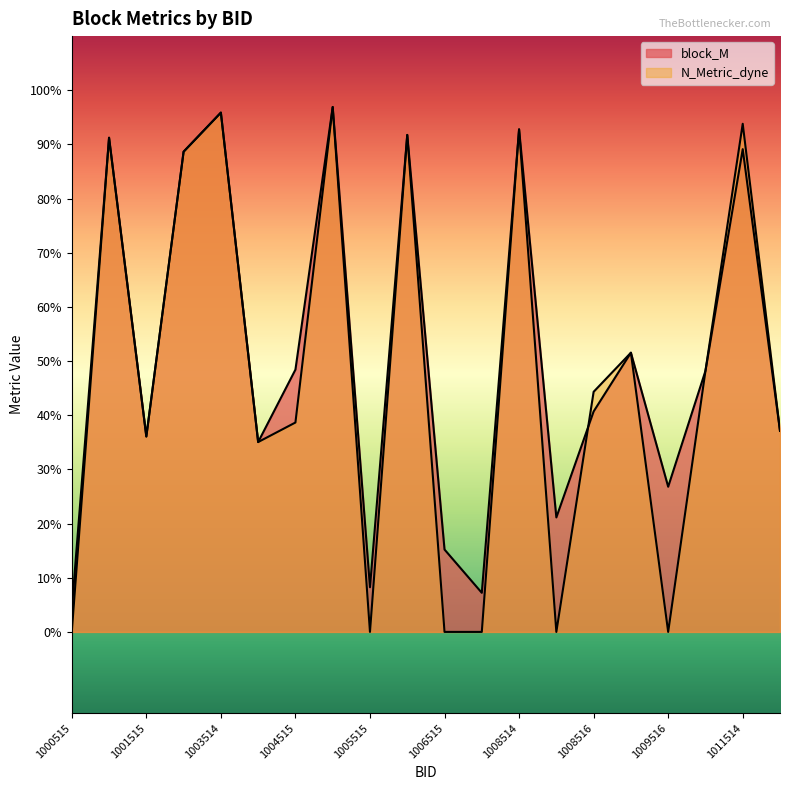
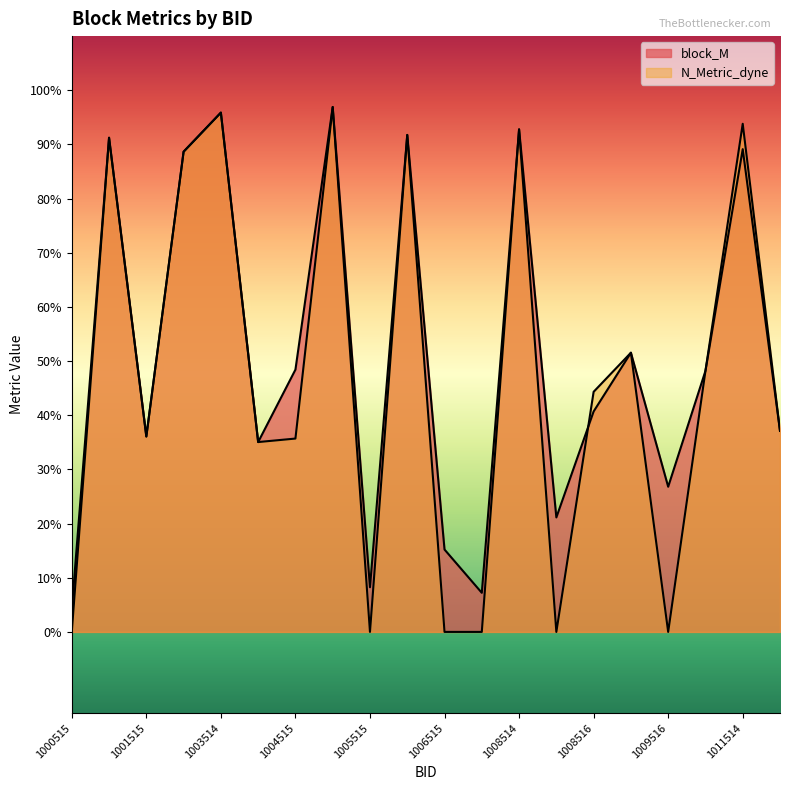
  {
    "block_M": {
      "1000515": "4%",
      "1004515": "48%",
      "1005515": "8%",
      "1006515": "15%",
      "1008516": "41%",
      "1009516": "27%",
      "1011514": "89%"
    },
    "N_Metric_dyne": {
      "1000515": "0%",
-     "1004515": "39%",
+     "1004515": "36%",
      "1005515": "0%",
      "1006515": "0%",
      "1008516": "44%",
      "1009516": "0%",
      "1011514": "94%"
    }
  }
